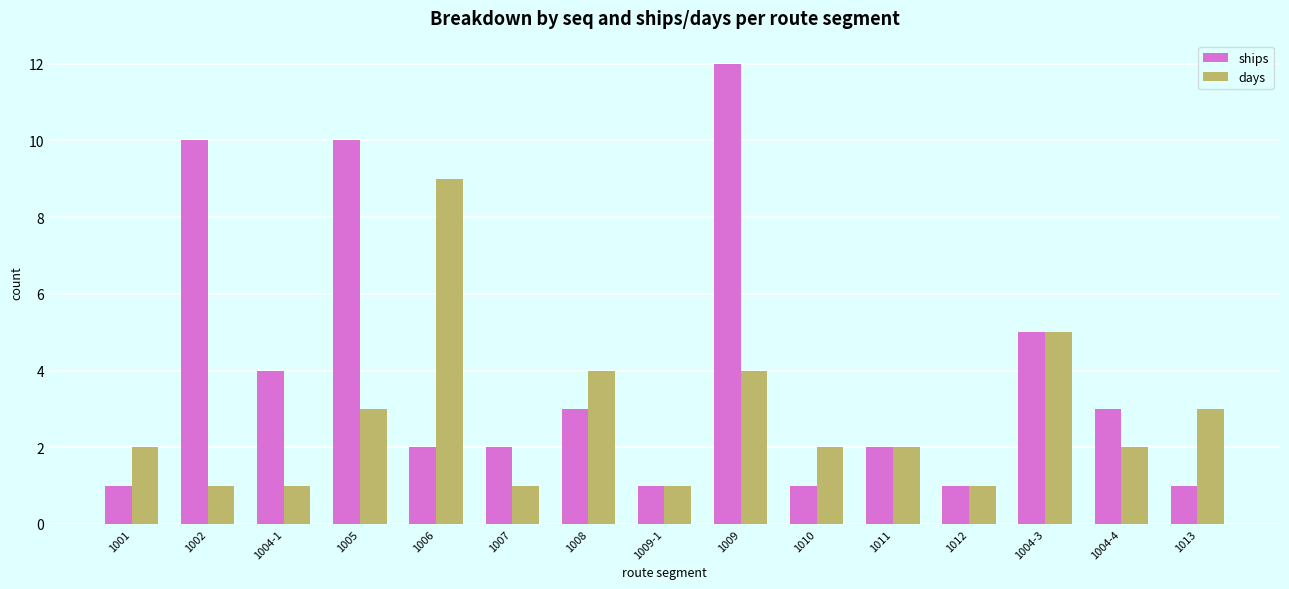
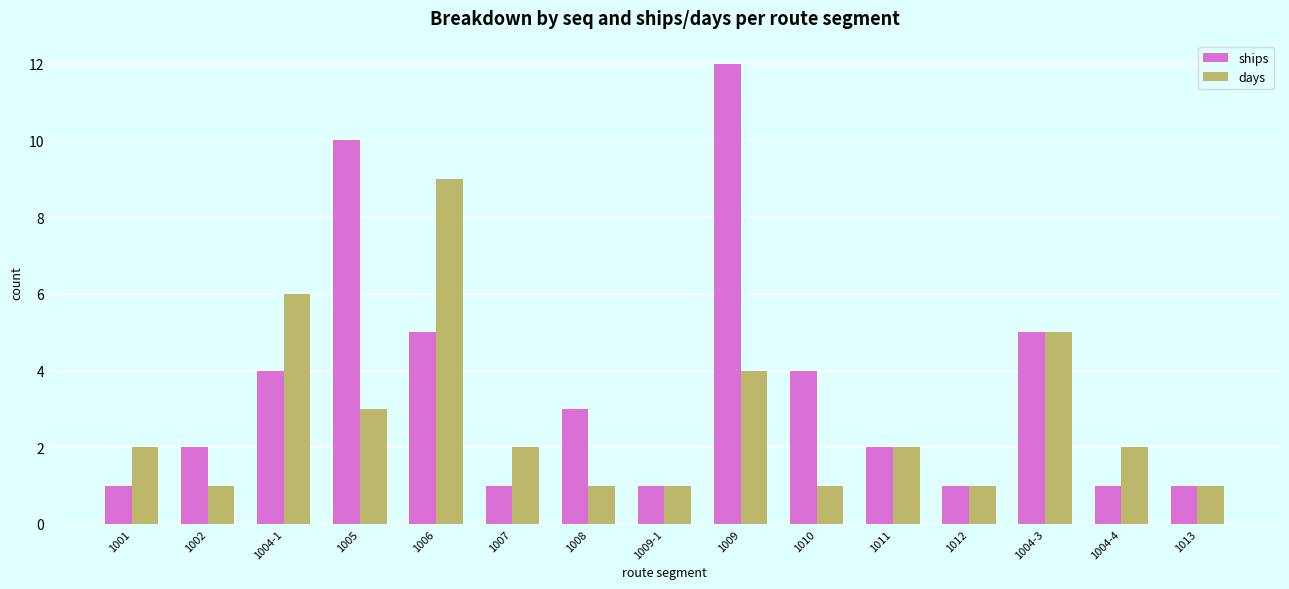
  {
    "ships": {
      "1001": 1,
-     "1002": 10,
+     "1002": 2,
      "1004-1": 4,
      "1005": 10,
-     "1006": 2,
-     "1007": 2,
+     "1006": 5,
+     "1007": 1,
      "1008": 3,
      "1009-1": 1,
      "1009": 12,
-     "1010": 1,
+     "1010": 4,
      "1011": 2,
      "1012": 1,
      "1004-3": 5,
-     "1004-4": 3,
+     "1004-4": 1,
      "1013": 1
    },
    "days": {
      "1001": 2,
      "1002": 1,
-     "1004-1": 1,
+     "1004-1": 6,
      "1005": 3,
      "1006": 9,
-     "1007": 1,
-     "1008": 4,
+     "1007": 2,
+     "1008": 1,
      "1009-1": 1,
      "1009": 4,
-     "1010": 2,
+     "1010": 1,
      "1011": 2,
      "1012": 1,
      "1004-3": 5,
      "1004-4": 2,
-     "1013": 3
+     "1013": 1
    }
  }
